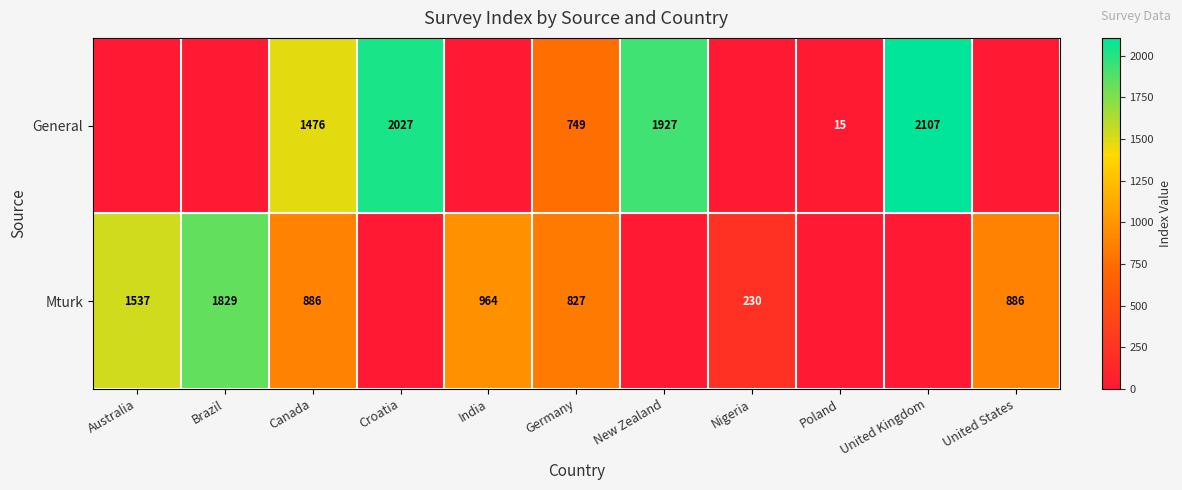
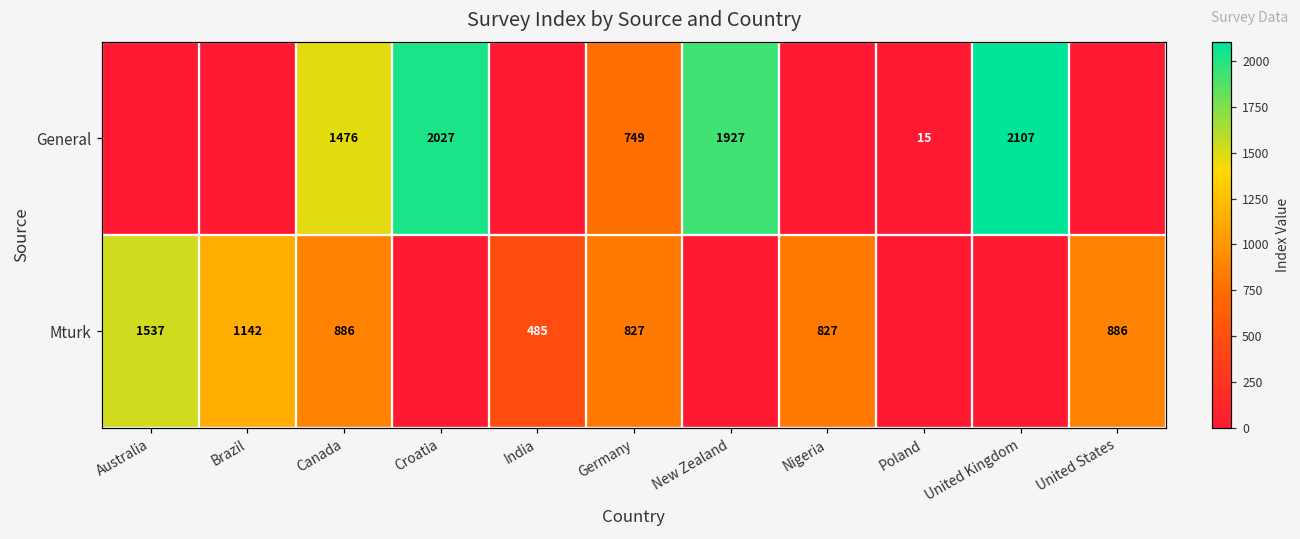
  {
    "General": {
      "Canada": 1476,
      "Croatia": 2027,
      "Germany": 749,
      "New Zealand": 1927,
      "Poland": 15,
      "United Kingdom": 2107
    },
    "Mturk": {
      "Australia": 1537,
-     "Brazil": 1829,
+     "Brazil": 1142,
      "Canada": 886,
-     "India": 964,
+     "India": 485,
      "Germany": 827,
-     "Nigeria": 230,
+     "Nigeria": 827,
      "United States": 886
    }
  }
